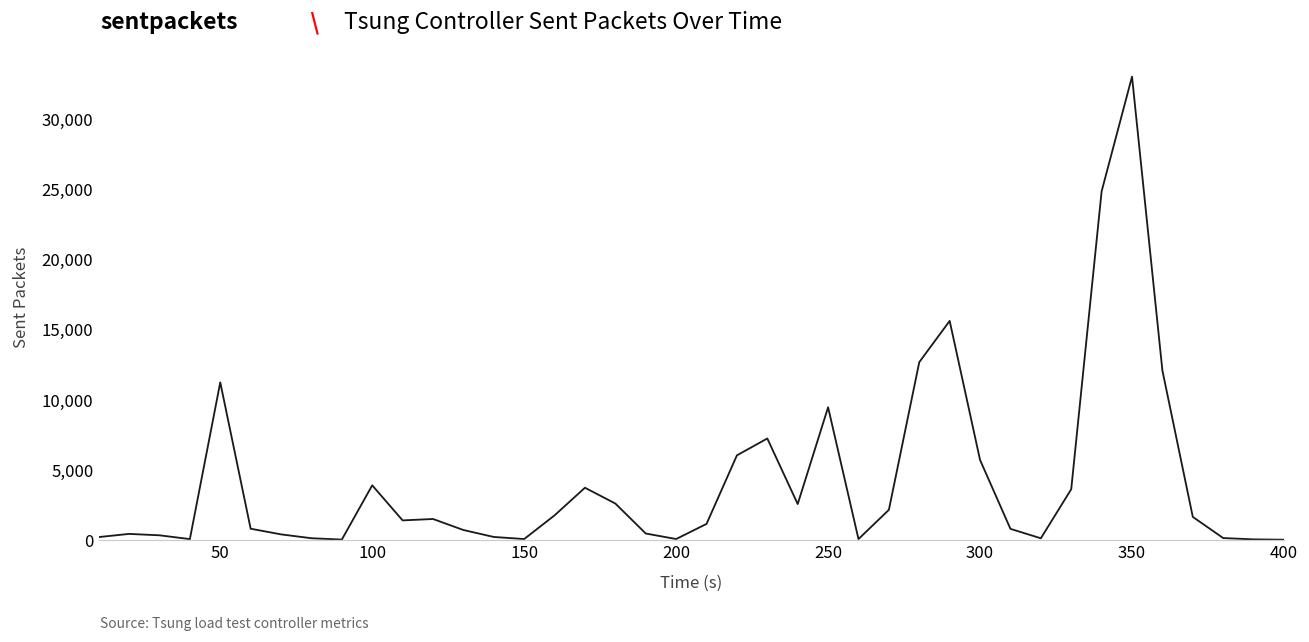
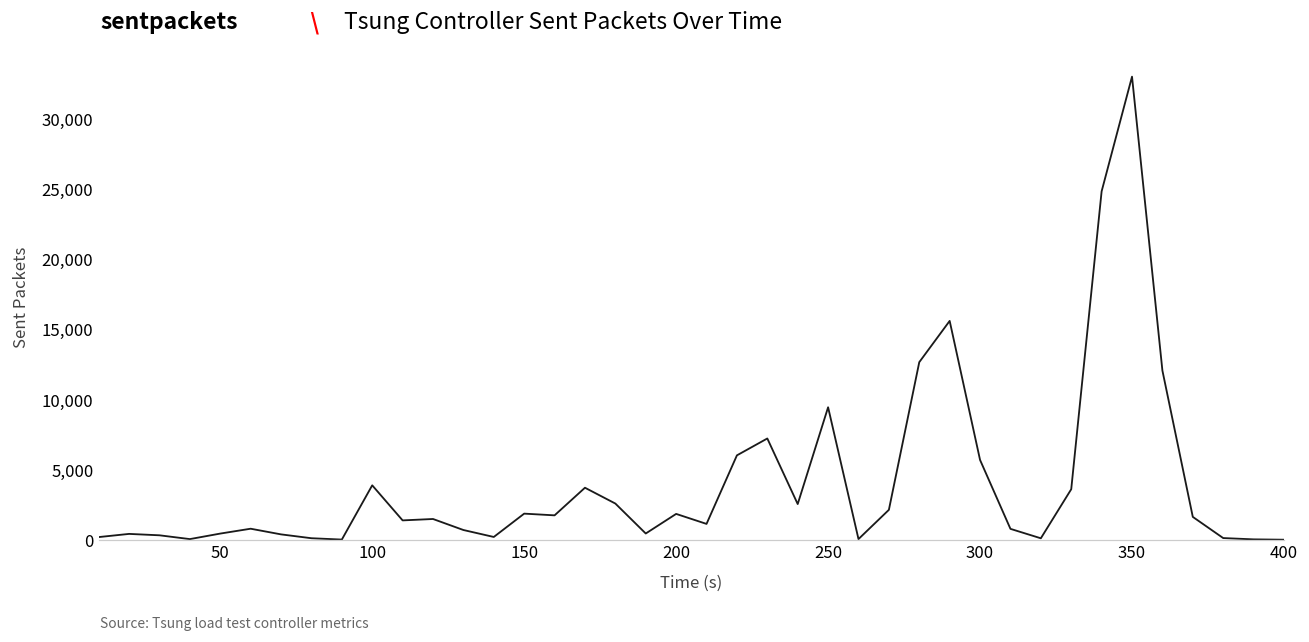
  {
-   "50": "11,200",
+   "50": "400",
    "100": "3,900",
-   "150": "0",
-   "200": "100",
+   "150": "1,900",
+   "200": "1,800",
    "250": "9,500",
    "300": "5,700",
    "350": "33,000",
    "400": "0"
  }
